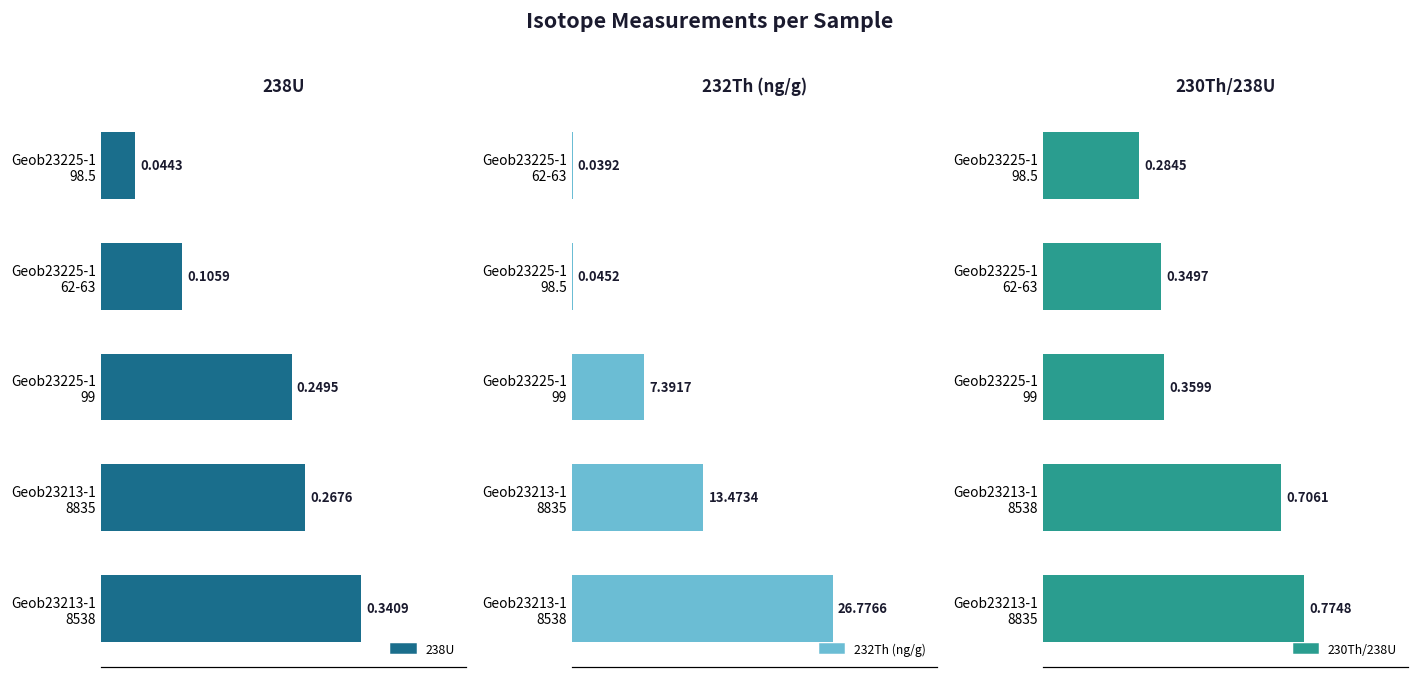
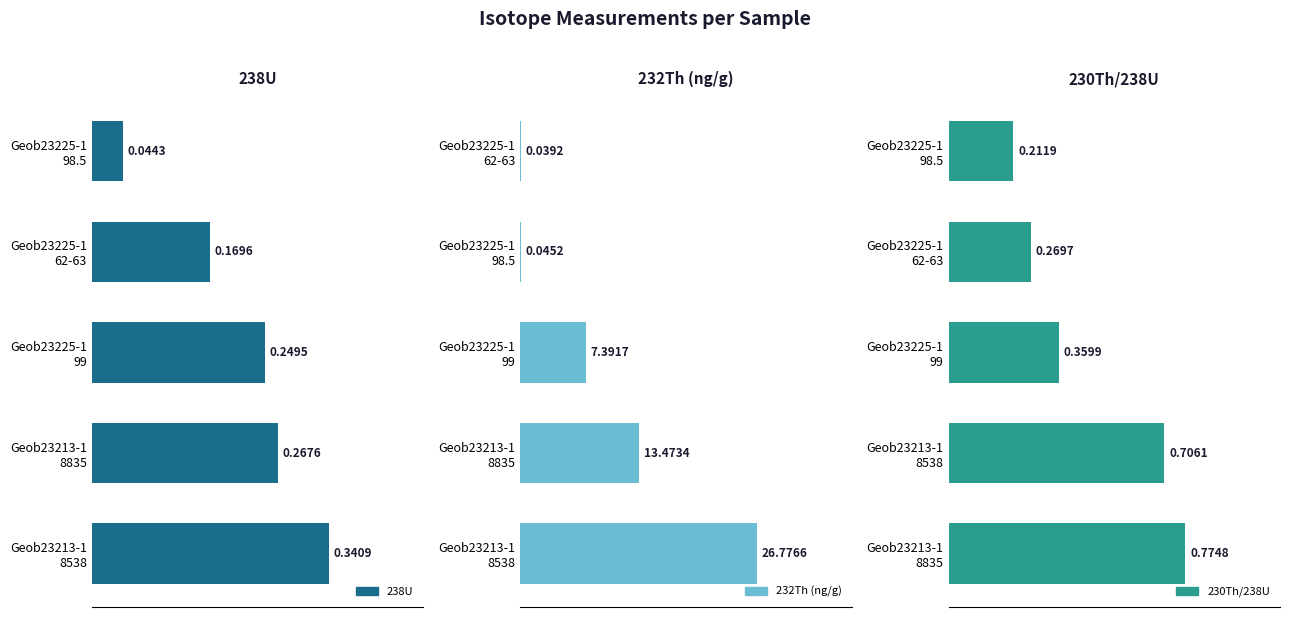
  {
    "238U": {
      "Geob23225-1 98.5": 0.0443,
-     "Geob23225-1 62-63": 0.1059,
+     "Geob23225-1 62-63": 0.1696,
      "Geob23225-1 99": 0.2495,
      "Geob23213-1 8835": 0.2676,
      "Geob23213-1 8538": 0.3409
    },
    "232Th (ng/g)": {
      "Geob23225-1 62-63": 0.0392,
      "Geob23225-1 98.5": 0.0452,
      "Geob23225-1 99": 7.3917,
      "Geob23213-1 8835": 13.4734,
      "Geob23213-1 8538": 26.7766
    },
    "230Th/238U": {
-     "Geob23225-1 98.5": 0.2845,
-     "Geob23225-1 62-63": 0.3497,
+     "Geob23225-1 98.5": 0.2119,
+     "Geob23225-1 62-63": 0.2697,
      "Geob23225-1 99": 0.3599,
      "Geob23213-1 8538": 0.7061,
      "Geob23213-1 8835": 0.7748
    }
  }
